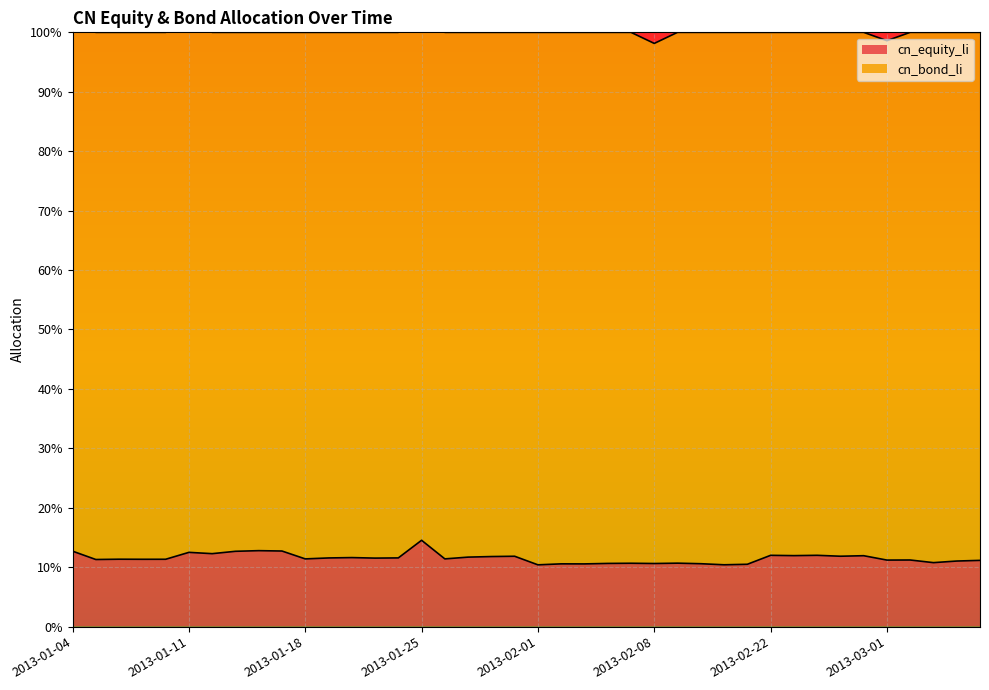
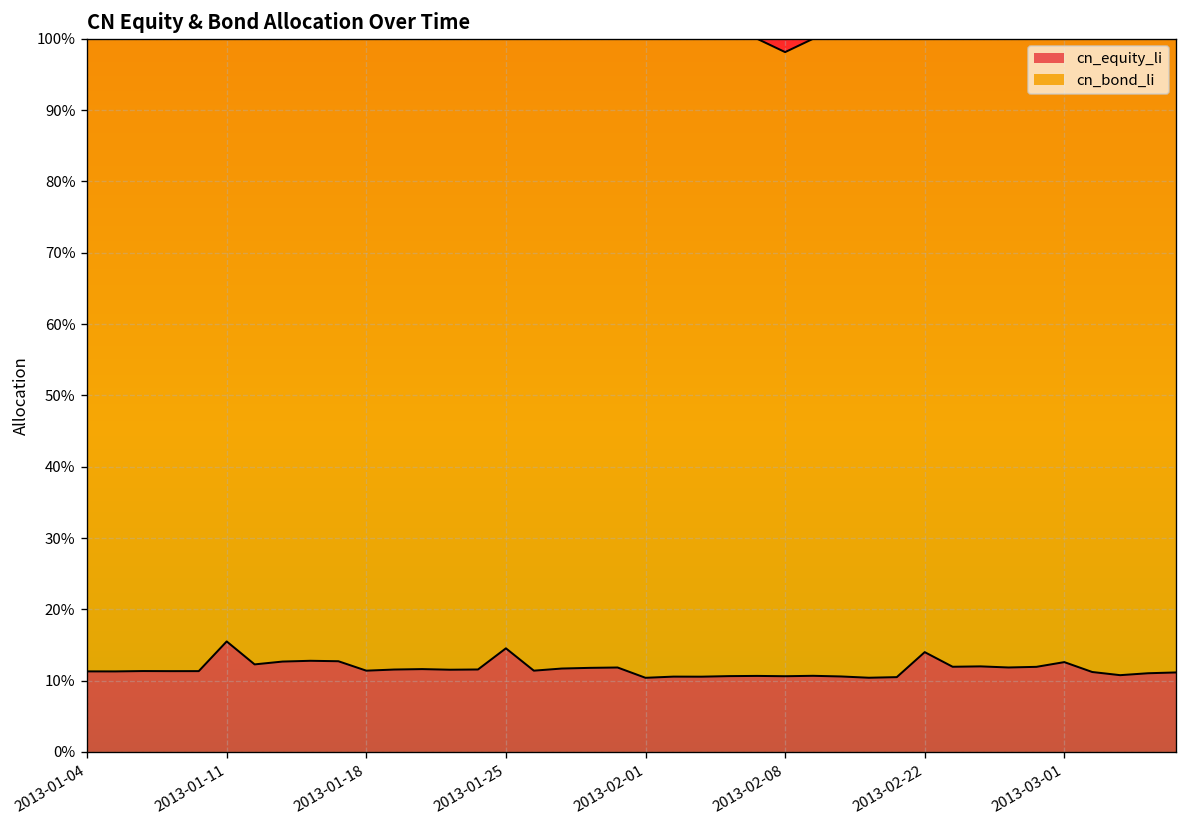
  {
    "cn_equity_li": {
-     "2013-01-04": "13%",
-     "2013-01-11": "13%",
+     "2013-01-04": "11%",
+     "2013-01-11": "16%",
      "2013-01-18": "11%",
      "2013-01-25": "15%",
      "2013-02-01": "10%",
      "2013-02-08": "11%",
-     "2013-02-22": "12%",
-     "2013-03-01": "11%"
+     "2013-02-22": "14%",
+     "2013-03-01": "13%"
    },
    "cn_bond_li": {
      "2013-01-18": "89%",
      "2013-02-01": "90%",
      "2013-02-08": "88%"
    }
  }
